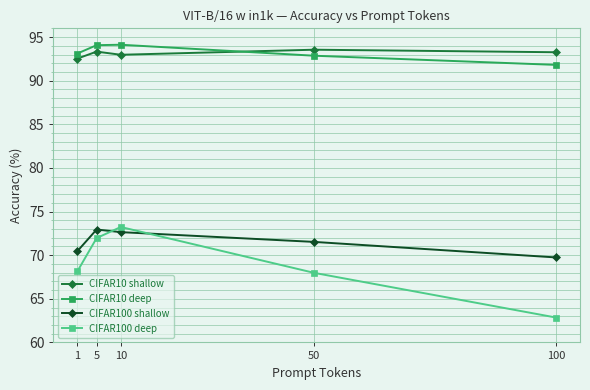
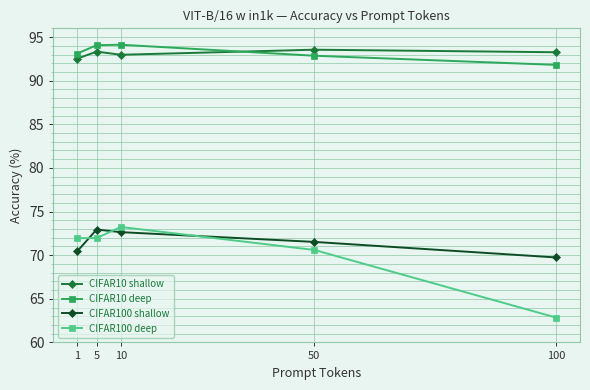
  {
    "CIFAR100 deep": {
-     "1": 68,
+     "1": 72,
      "5": 72,
      "10": 73,
-     "50": 68,
+     "50": 71,
      "100": 63
    }
  }
